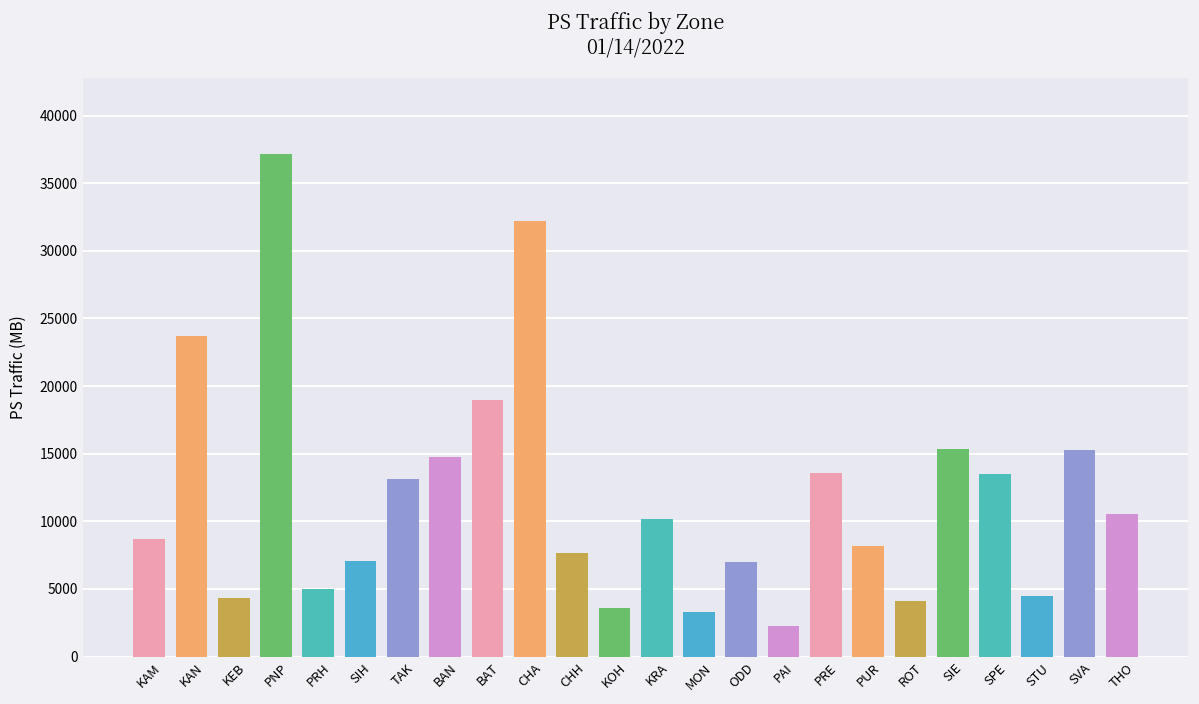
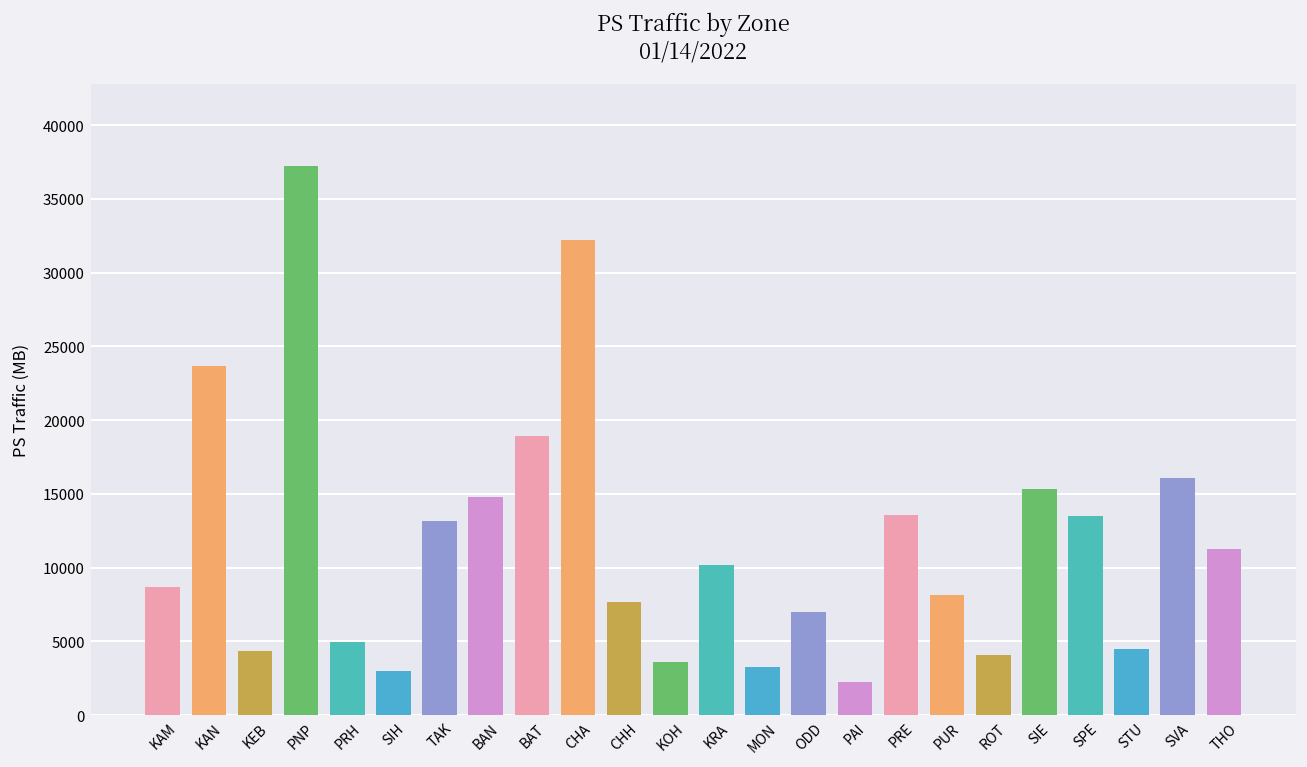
  {
    "KAM": 8700,
    "KAN": 23700,
    "KEB": 4300,
    "PNP": 37200,
    "PRH": 5000,
-   "SIH": 7100,
+   "SIH": 3000,
    "TAK": 13100,
    "BAN": 14800,
    "BAT": 18900,
    "CHA": 32200,
    "CHH": 7600,
    "KOH": 3600,
    "KRA": 10200,
    "MON": 3300,
    "ODD": 7000,
    "PAI": 2200,
    "PRE": 13500,
    "PUR": 8100,
    "ROT": 4100,
    "SIE": 15300,
    "SPE": 13500,
    "STU": 4500,
-   "SVA": 15300,
-   "THO": 10500
+   "SVA": 16100,
+   "THO": 11300
  }
